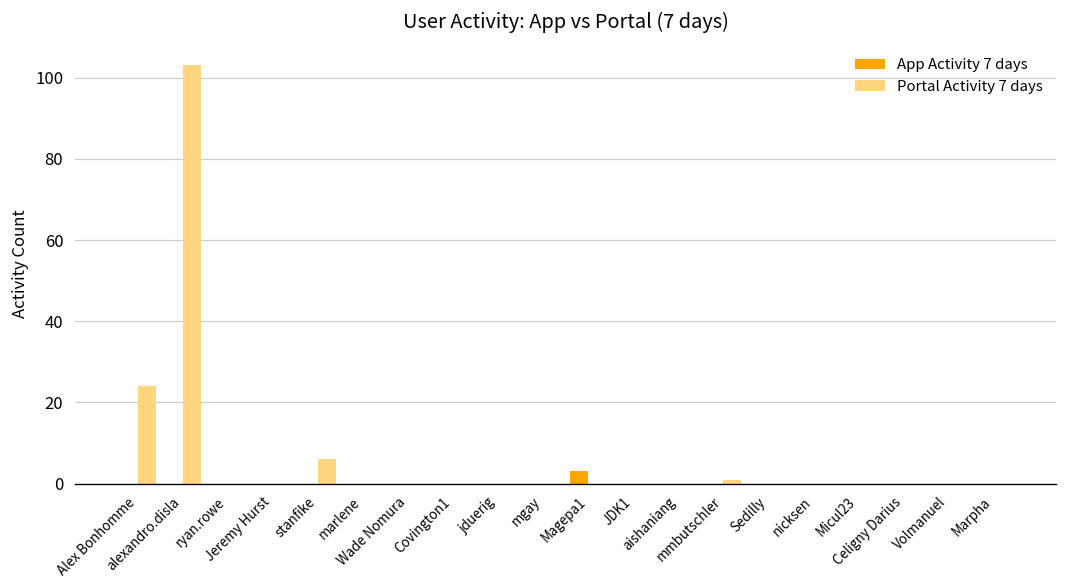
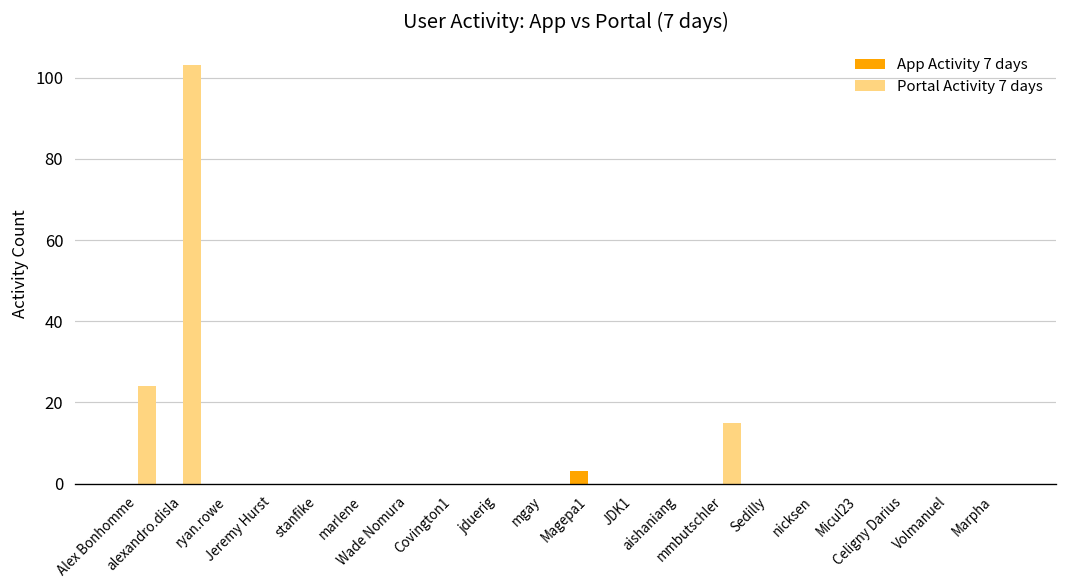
  {
    "App Activity 7 days": {
      "Alex Bonhomme": 0,
      "alexandro.disla": 0,
      "ryan.rowe": 0,
      "Jeremy Hurst": 0,
      "stanfike": 0,
      "marlene": 0,
      "Wade Nomura": 0,
      "Covington1": 0,
      "jduerig": 0,
      "mgay": 0,
      "Magepa1": 3,
      "JDK1": 0,
      "aishaniang": 0,
      "mmbutschler": 0,
      "Sedilly": 0,
      "nicksen": 0,
      "Micul23": 0,
      "Celigny Darius": 0,
      "Volmanuel": 0,
      "Marpha": 0
    },
    "Portal Activity 7 days": {
      "Alex Bonhomme": 24,
      "alexandro.disla": 103,
      "ryan.rowe": 0,
      "Jeremy Hurst": 0,
-     "stanfike": 6,
+     "stanfike": 0,
      "marlene": 0,
      "Wade Nomura": 0,
      "Covington1": 0,
      "jduerig": 0,
      "mgay": 0,
      "Magepa1": 0,
      "JDK1": 0,
      "aishaniang": 0,
-     "mmbutschler": 1,
+     "mmbutschler": 15,
      "Sedilly": 0,
      "nicksen": 0,
      "Micul23": 0,
      "Celigny Darius": 0,
      "Volmanuel": 0,
      "Marpha": 0
    }
  }
